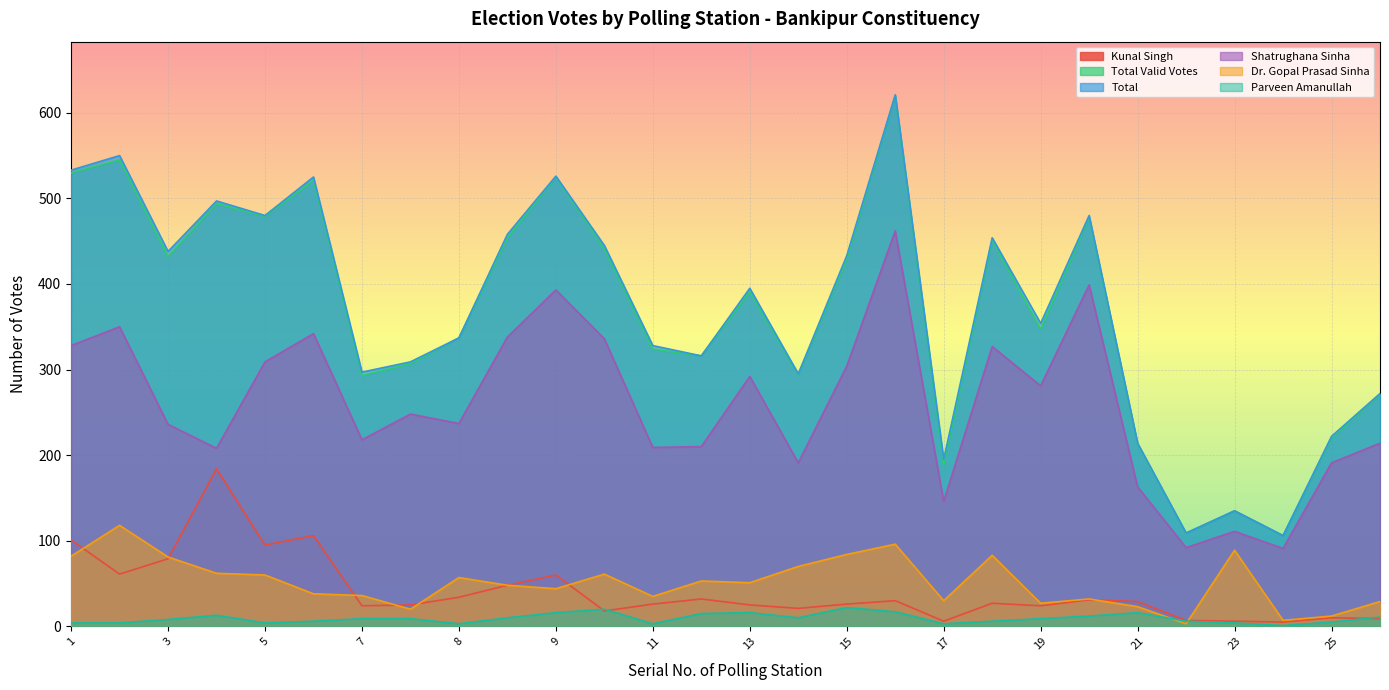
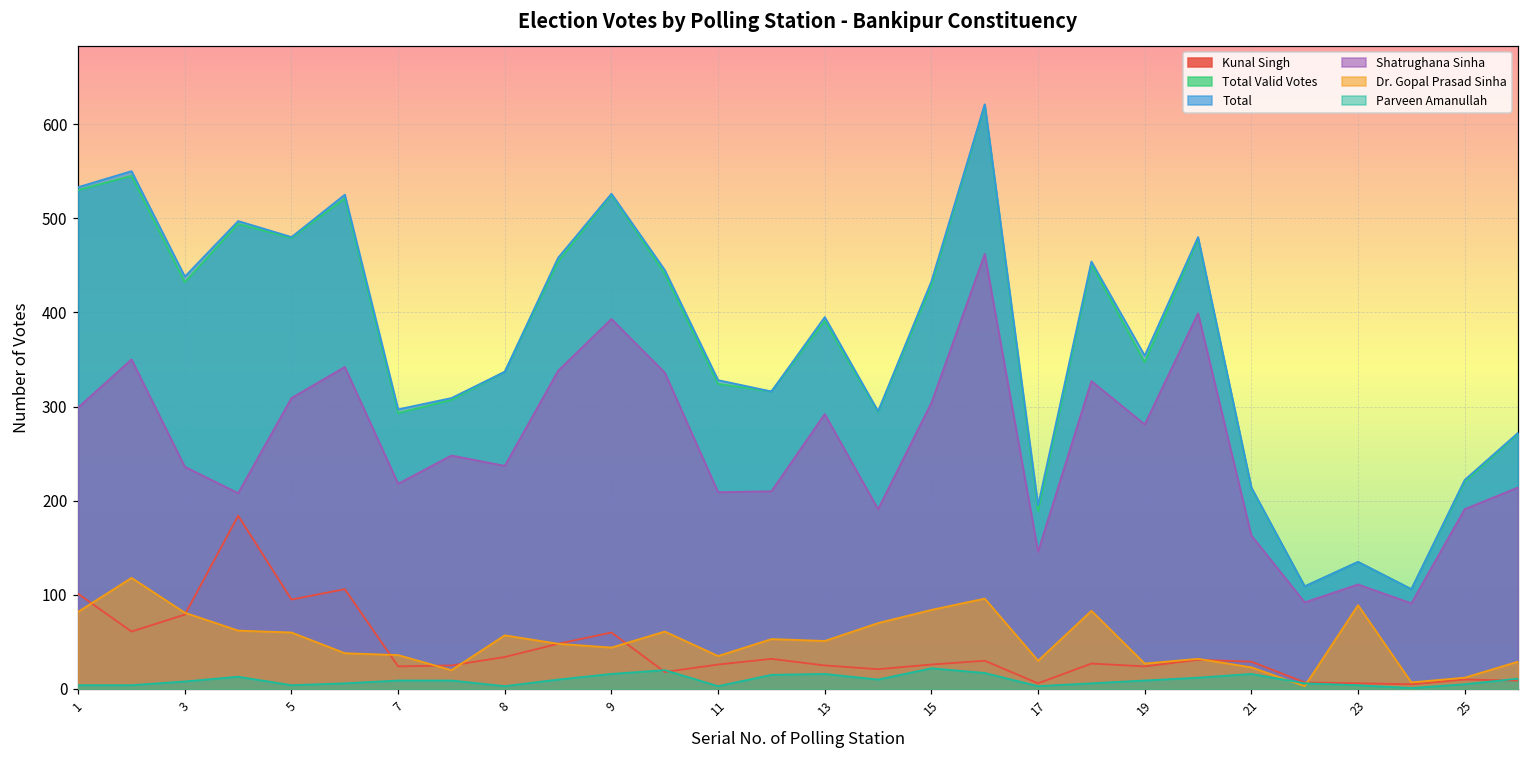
  {
    "Kunal Singh": {
      "1": 100,
      "5": 100,
      "7": 20,
      "8": 30,
      "9": 60,
      "11": 30,
      "13": 30,
      "15": 30,
      "17": 10,
      "19": 20,
      "21": 30
    },
    "Total": {
      "1": 530,
      "3": 440,
      "7": 300,
      "11": 330,
      "13": 400,
      "15": 430,
      "17": 200,
      "19": 350
    },
    "Shatrughana Sinha": {
-     "1": 330,
+     "1": 300,
      "3": 240,
      "5": 310,
      "7": 220,
      "8": 240,
      "9": 390,
      "11": 210,
      "13": 290,
      "15": 300,
      "17": 150,
      "19": 280,
      "21": 160,
      "23": 110,
      "25": 190
    },
    "Dr. Gopal Prasad Sinha": {
      "1": 80,
      "5": 60,
      "7": 40,
      "8": 60,
      "9": 40,
      "11": 40,
      "13": 50,
      "15": 80,
      "17": 30,
      "19": 30,
      "21": 20,
      "23": 90
    }
  }
